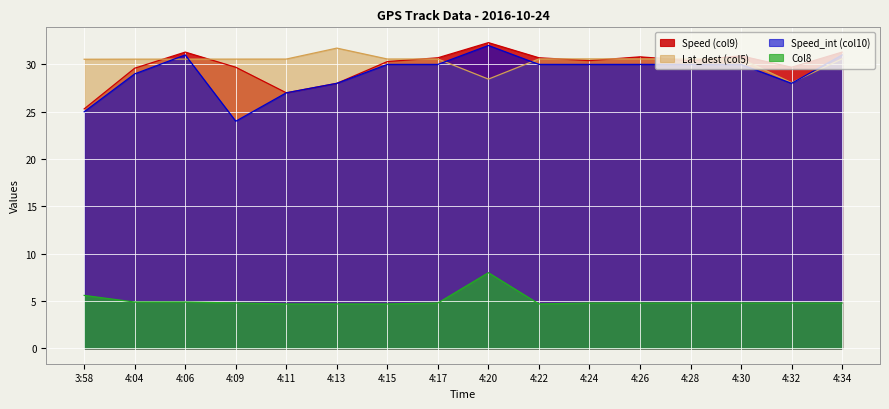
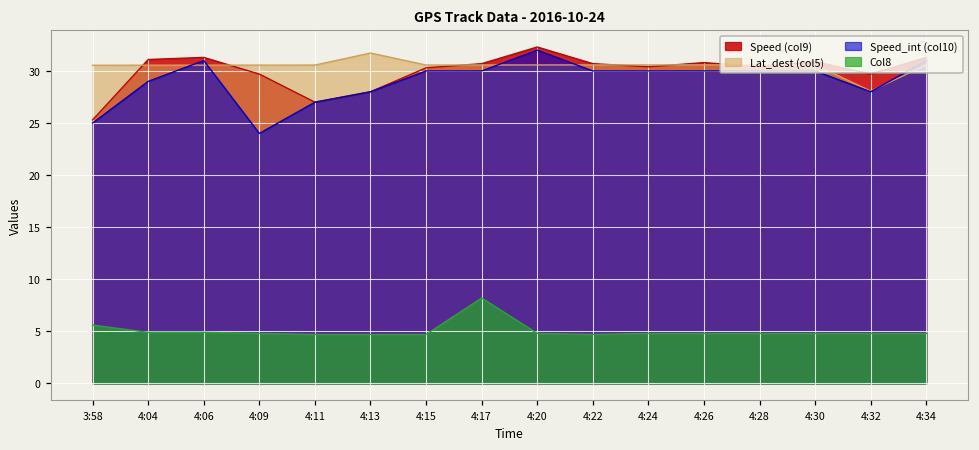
  {
    "Speed (col9)": {
      "3:58": 25,
-     "4:04": 30,
+     "4:04": 31,
      "4:06": 31,
      "4:09": 30,
      "4:15": 30,
      "4:20": 32
    },
    "Lat_dest (col5)": {
      "3:58": 31,
      "4:04": 31,
      "4:06": 31,
      "4:09": 31,
      "4:11": 31,
      "4:13": 32,
      "4:15": 31,
-     "4:20": 28
+     "4:20": 31
    },
    "Speed_int (col10)": {
      "3:58": 25,
      "4:04": 29,
      "4:06": 31,
      "4:09": 24,
      "4:15": 30,
      "4:17": 30,
      "4:20": 32,
      "4:22": 30,
      "4:24": 30,
      "4:26": 30
    },
    "Col8": {
      "3:58": 6,
      "4:04": 5,
      "4:06": 5,
      "4:09": 5,
      "4:11": 5,
      "4:13": 5,
      "4:15": 5,
-     "4:17": 5,
-     "4:20": 8,
+     "4:17": 8,
+     "4:20": 5,
      "4:22": 5,
      "4:24": 5,
      "4:26": 5,
      "4:28": 5,
      "4:30": 5,
      "4:32": 5,
      "4:34": 5
    }
  }
